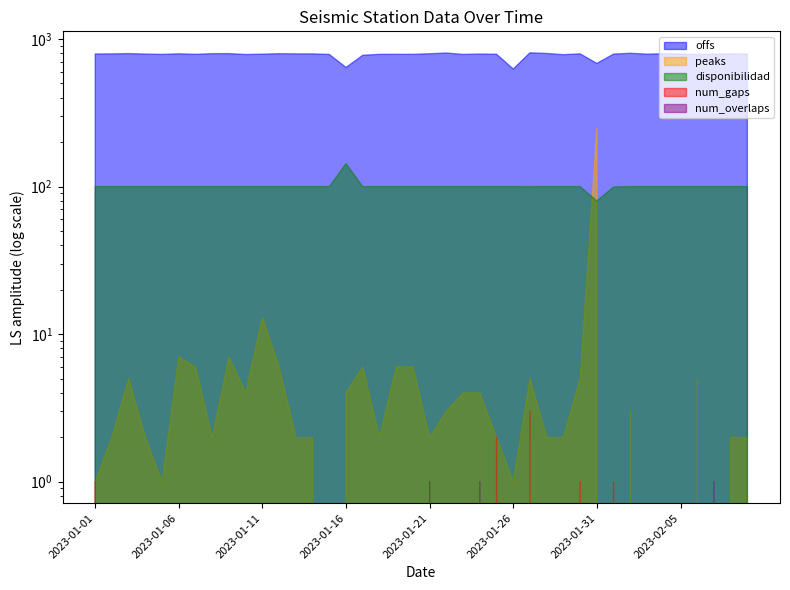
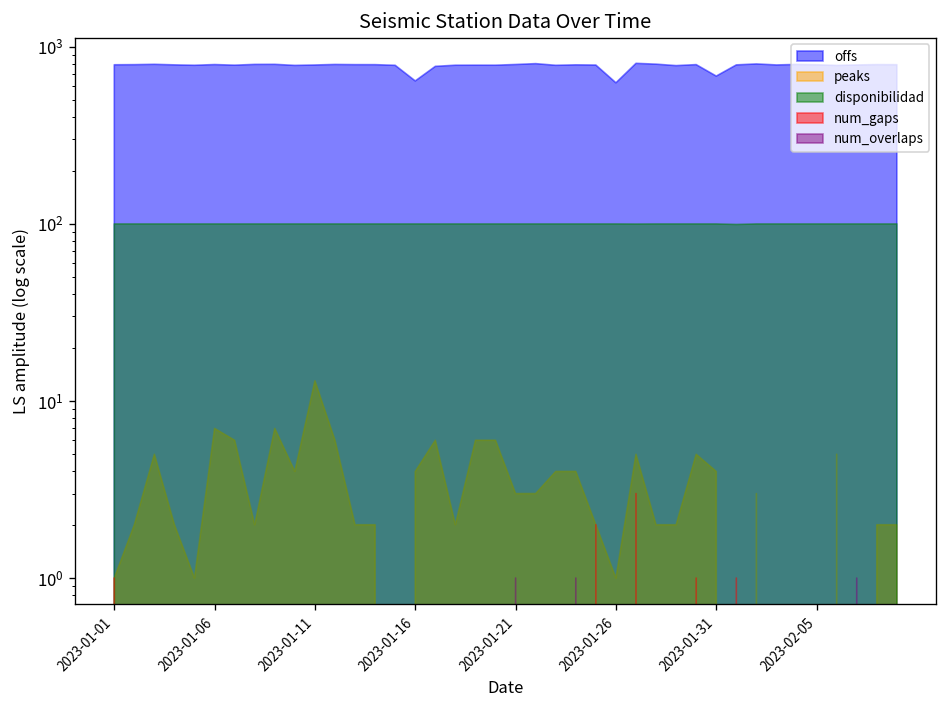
  {
    "offs": {
      "2023-01-01": 800,
      "2023-01-06": 800,
      "2023-01-11": 800,
      "2023-01-16": 600,
      "2023-01-21": 800,
      "2023-01-26": 630,
      "2023-01-31": 700
    },
    "peaks": {
      "2023-01-06": 7,
      "2023-01-11": 13,
      "2023-01-16": 4,
-     "2023-01-21": 2,
+     "2023-01-21": 3,
      "2023-01-26": 1,
-     "2023-01-31": 250
+     "2023-01-31": 4
    },
    "disponibilidad": {
      "2023-01-01": 100,
      "2023-01-06": 100,
      "2023-01-11": 100,
-     "2023-01-16": 140,
+     "2023-01-16": 100,
      "2023-01-21": 100,
      "2023-01-26": 100,
-     "2023-01-31": 80,
+     "2023-01-31": 100,
      "2023-02-05": 100
    },
    "num_overlaps": {
      "2023-01-21": 1
    }
  }
